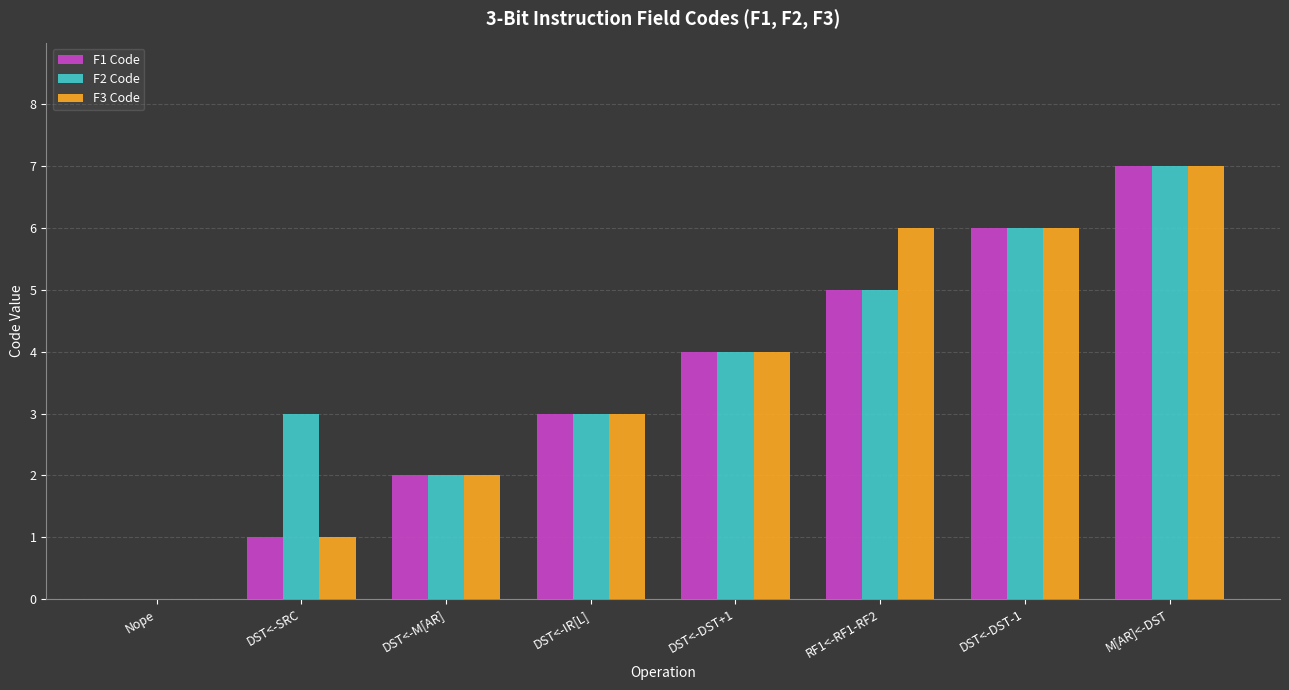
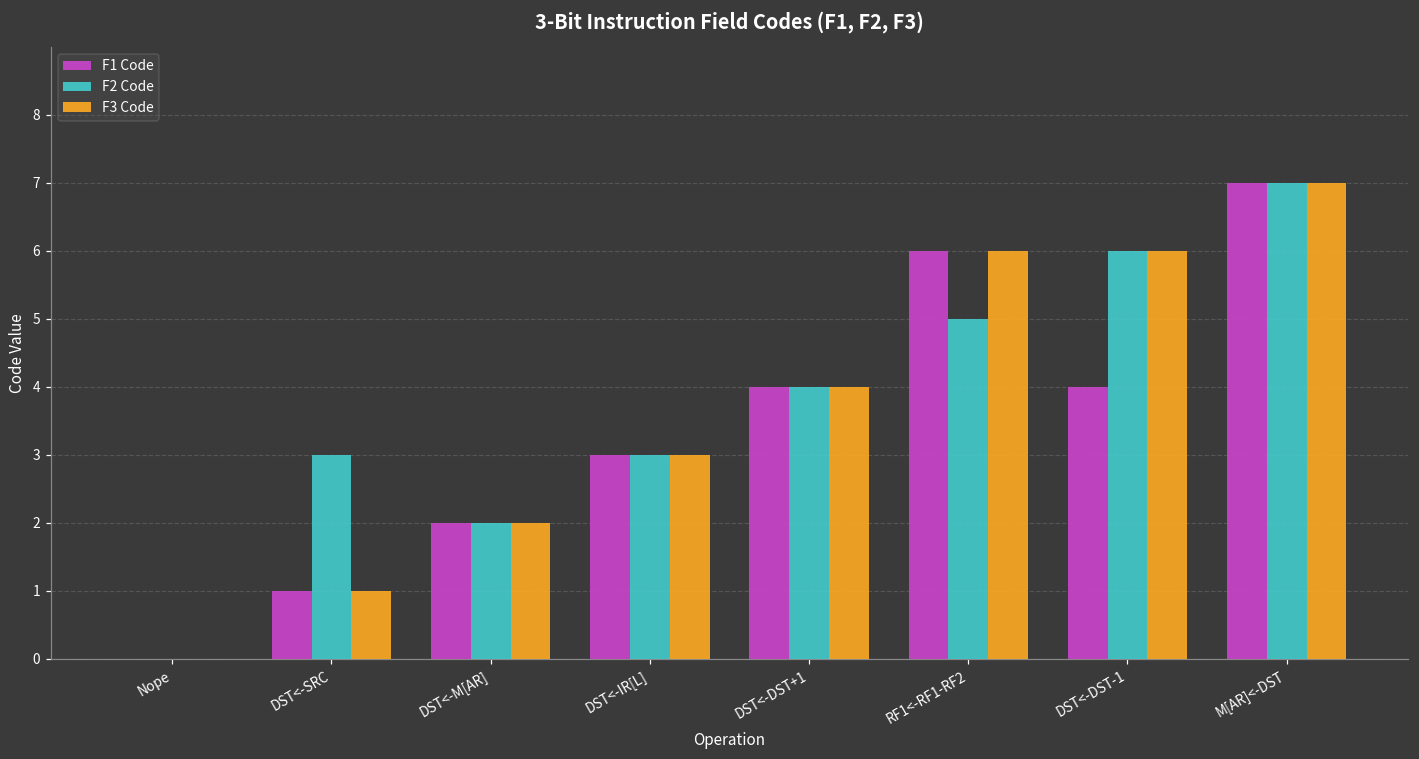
  {
    "F1 Code": {
      "Nope": 0,
      "DST<-SRC": 1,
      "DST<-M[AR]": 2,
      "DST<-IR[L]": 3,
      "DST<-DST+1": 4,
-     "RF1<-RF1-RF2": 5,
-     "DST<-DST-1": 6,
+     "RF1<-RF1-RF2": 6,
+     "DST<-DST-1": 4,
      "M[AR]<-DST": 7
    },
    "F2 Code": {
      "Nope": 0,
      "DST<-SRC": 3,
      "DST<-M[AR]": 2,
      "DST<-IR[L]": 3,
      "DST<-DST+1": 4,
      "RF1<-RF1-RF2": 5,
      "DST<-DST-1": 6,
      "M[AR]<-DST": 7
    },
    "F3 Code": {
      "Nope": 0,
      "DST<-SRC": 1,
      "DST<-M[AR]": 2,
      "DST<-IR[L]": 3,
      "DST<-DST+1": 4,
      "RF1<-RF1-RF2": 6,
      "DST<-DST-1": 6,
      "M[AR]<-DST": 7
    }
  }
